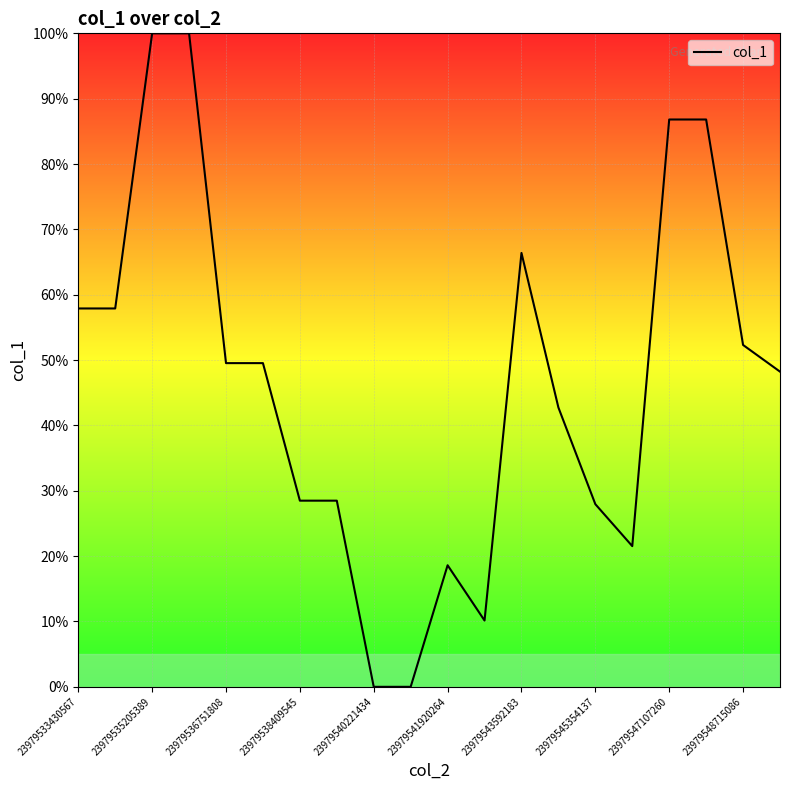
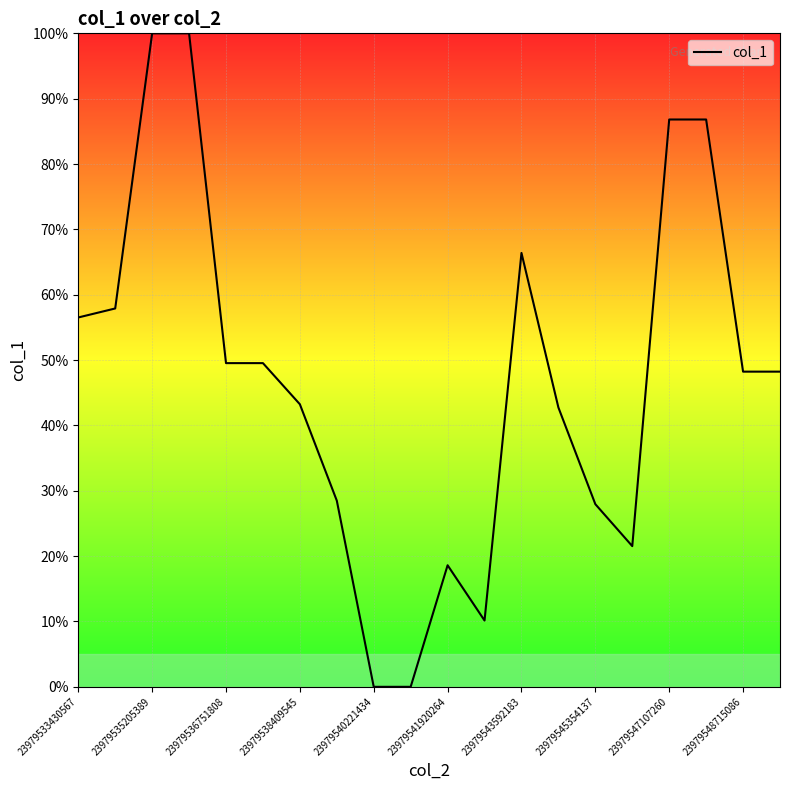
  {
-   "23979533430567": "58%",
+   "23979533430567": "57%",
    "23979535205389": "100%",
    "23979536751808": "50%",
-   "23979538409545": "28%",
+   "23979538409545": "43%",
    "23979541920264": "19%",
    "23979543592183": "66%",
    "23979545354137": "28%",
    "23979547107260": "87%",
-   "23979548715086": "52%"
+   "23979548715086": "48%"
  }
